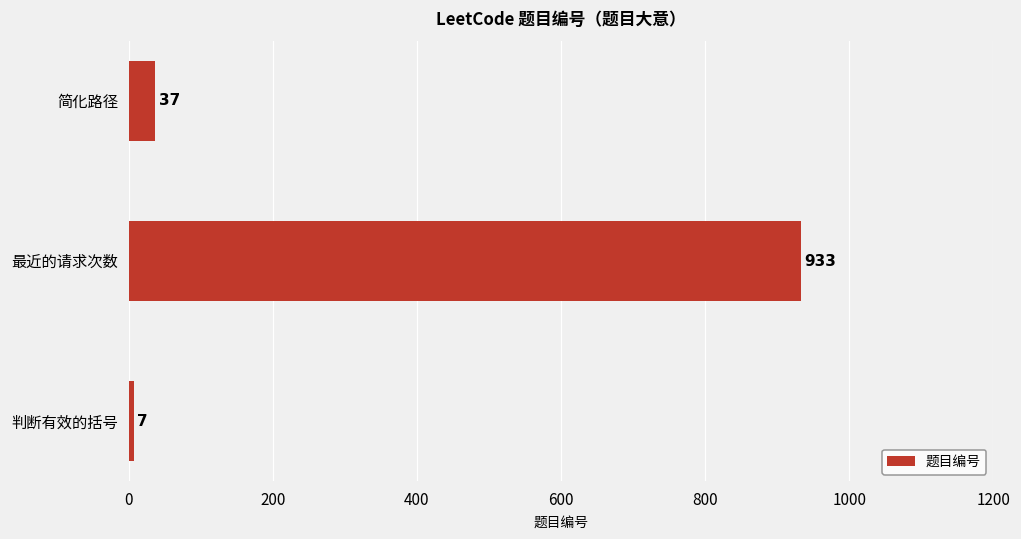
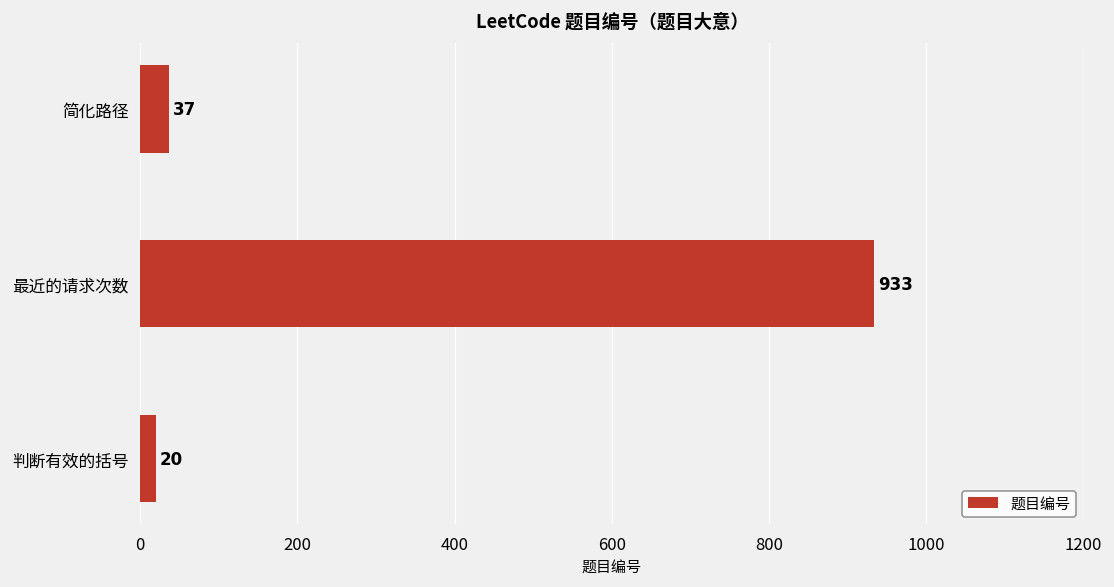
  {
    "简化路径": 37,
    "最近的请求次数": 933,
-   "判断有效的括号": 7
+   "判断有效的括号": 20
  }
